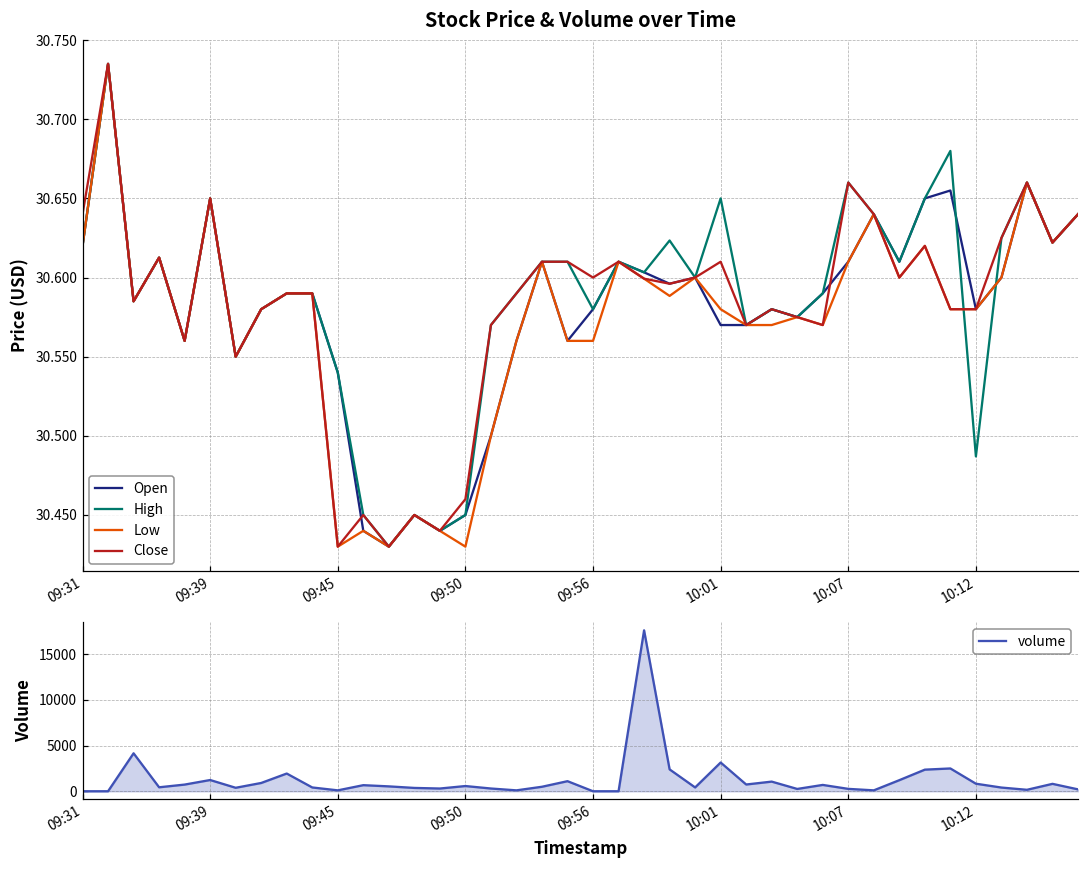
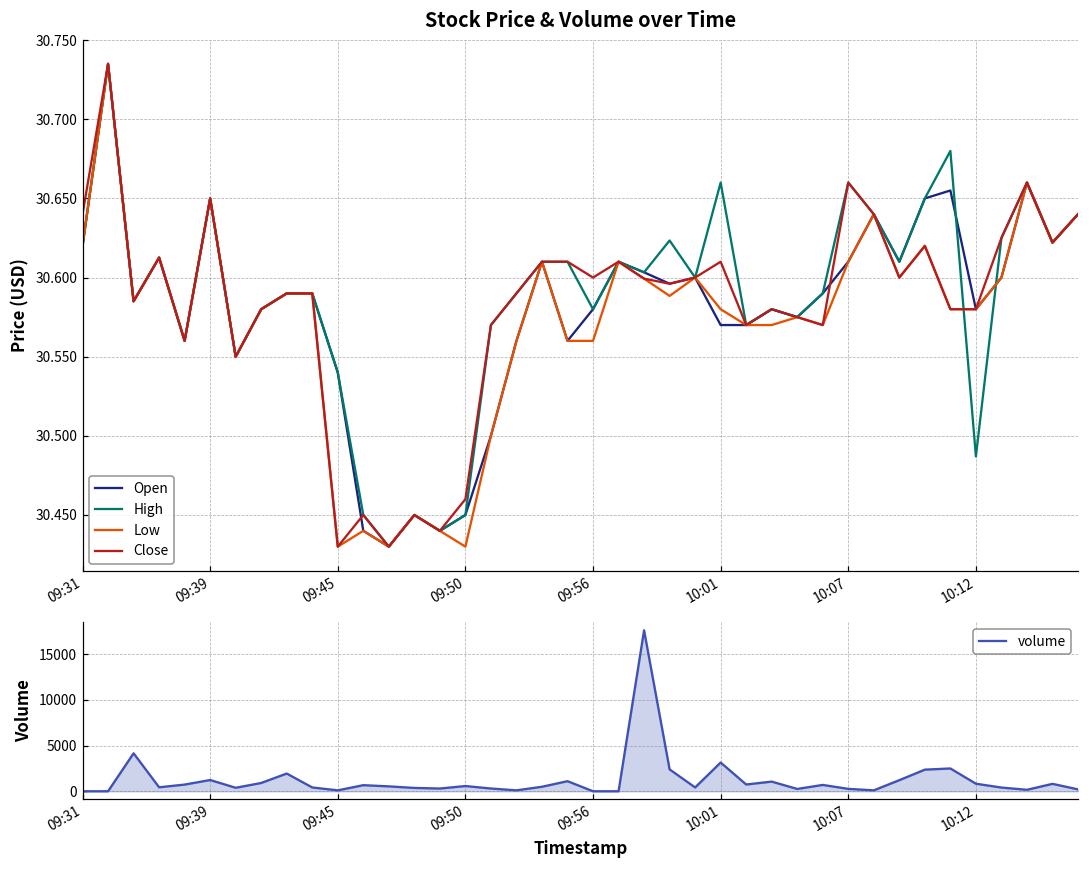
  {
    "Stock Price & Volume over Time": {
      "Open": {
        "10:01": 30.57
      },
      "High": {
-       "10:01": 30.65,
+       "10:01": 30.66,
        "10:12": 30.487
      },
      "Low": {
        "09:50": 30.43,
        "09:56": 30.56,
        "10:01": 30.58
      },
      "Close": {
        "09:31": 30.64,
        "09:50": 30.46,
        "09:56": 30.60,
        "10:01": 30.61
      }
    }
  }
